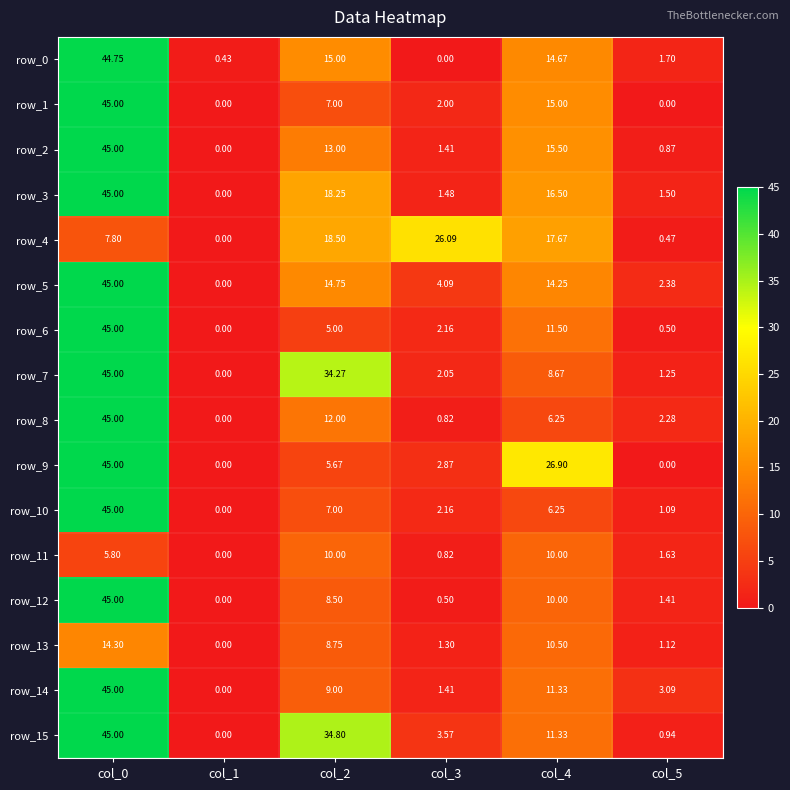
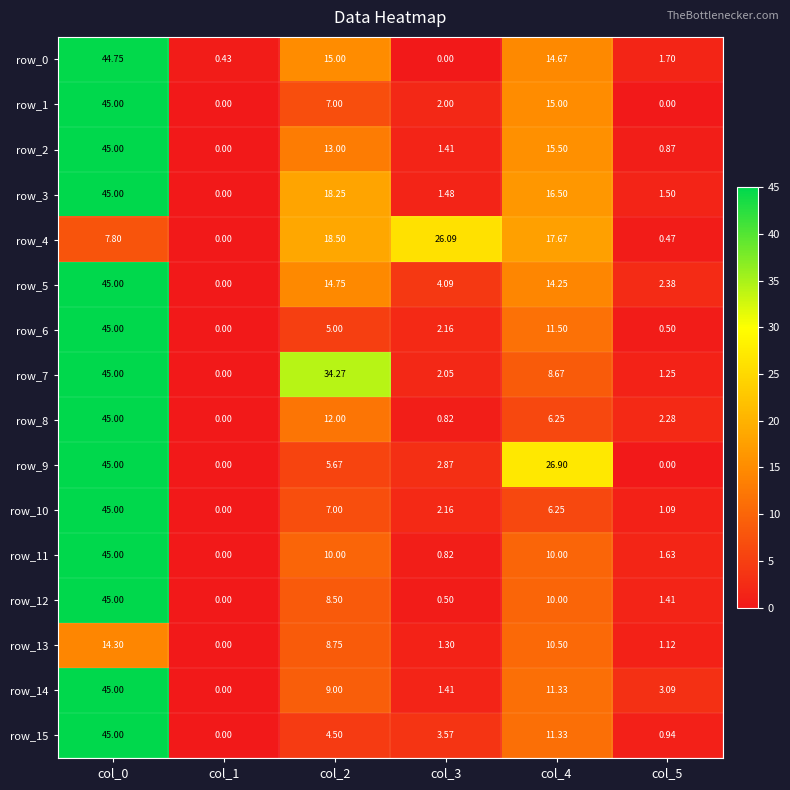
  {
    "row_0": {
      "col_0": 44.75,
      "col_1": 0.43,
      "col_2": 15.00,
      "col_3": 0.00,
      "col_4": 14.67,
      "col_5": 1.70
    },
    "row_1": {
      "col_0": 45.00,
      "col_1": 0.00,
      "col_2": 7.00,
      "col_3": 2.00,
      "col_4": 15.00,
      "col_5": 0.00
    },
    "row_2": {
      "col_0": 45.00,
      "col_1": 0.00,
      "col_2": 13.00,
      "col_3": 1.41,
      "col_4": 15.50,
      "col_5": 0.87
    },
    "row_3": {
      "col_0": 45.00,
      "col_1": 0.00,
      "col_2": 18.25,
      "col_3": 1.48,
      "col_4": 16.50,
      "col_5": 1.50
    },
    "row_4": {
      "col_0": 7.80,
      "col_1": 0.00,
      "col_2": 18.50,
      "col_3": 26.09,
      "col_4": 17.67,
      "col_5": 0.47
    },
    "row_5": {
      "col_0": 45.00,
      "col_1": 0.00,
      "col_2": 14.75,
      "col_3": 4.09,
      "col_4": 14.25,
      "col_5": 2.38
    },
    "row_6": {
      "col_0": 45.00,
      "col_1": 0.00,
      "col_2": 5.00,
      "col_3": 2.16,
      "col_4": 11.50,
      "col_5": 0.50
    },
    "row_7": {
      "col_0": 45.00,
      "col_1": 0.00,
      "col_2": 34.27,
      "col_3": 2.05,
      "col_4": 8.67,
      "col_5": 1.25
    },
    "row_8": {
      "col_0": 45.00,
      "col_1": 0.00,
      "col_2": 12.00,
      "col_3": 0.82,
      "col_4": 6.25,
      "col_5": 2.28
    },
    "row_9": {
      "col_0": 45.00,
      "col_1": 0.00,
      "col_2": 5.67,
      "col_3": 2.87,
      "col_4": 26.90,
      "col_5": 0.00
    },
    "row_10": {
      "col_0": 45.00,
      "col_1": 0.00,
      "col_2": 7.00,
      "col_3": 2.16,
      "col_4": 6.25,
      "col_5": 1.09
    },
    "row_11": {
-     "col_0": 5.80,
+     "col_0": 45.00,
      "col_1": 0.00,
      "col_2": 10.00,
      "col_3": 0.82,
      "col_4": 10.00,
      "col_5": 1.63
    },
    "row_12": {
      "col_0": 45.00,
      "col_1": 0.00,
      "col_2": 8.50,
      "col_3": 0.50,
      "col_4": 10.00,
      "col_5": 1.41
    },
    "row_13": {
      "col_0": 14.30,
      "col_1": 0.00,
      "col_2": 8.75,
      "col_3": 1.30,
      "col_4": 10.50,
      "col_5": 1.12
    },
    "row_14": {
      "col_0": 45.00,
      "col_1": 0.00,
      "col_2": 9.00,
      "col_3": 1.41,
      "col_4": 11.33,
      "col_5": 3.09
    },
    "row_15": {
      "col_0": 45.00,
      "col_1": 0.00,
-     "col_2": 34.80,
+     "col_2": 4.50,
      "col_3": 3.57,
      "col_4": 11.33,
      "col_5": 0.94
    }
  }
